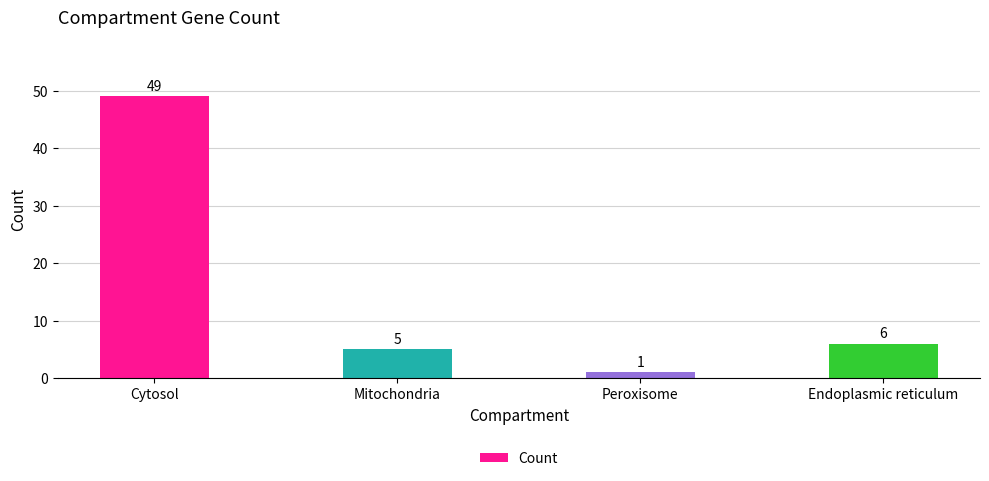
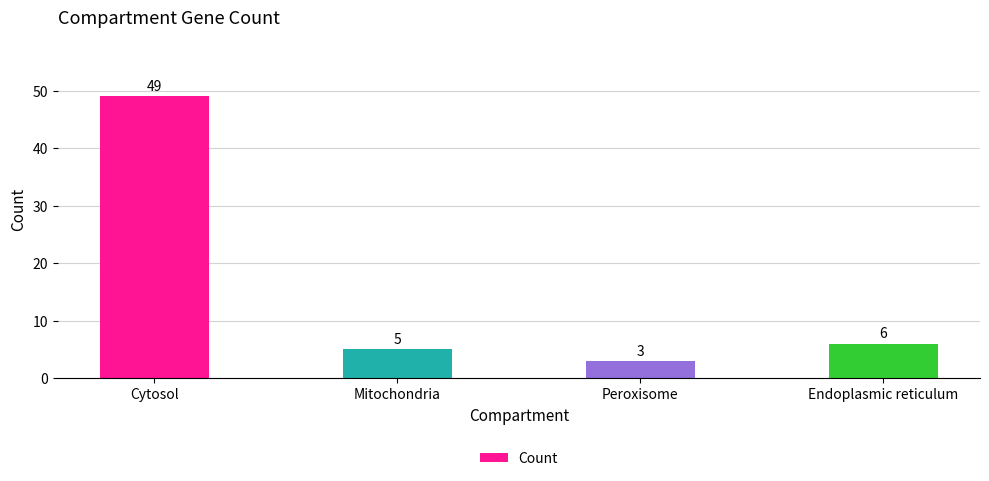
  {
    "Cytosol": 49,
    "Mitochondria": 5,
-   "Peroxisome": 1,
+   "Peroxisome": 3,
    "Endoplasmic reticulum": 6
  }
